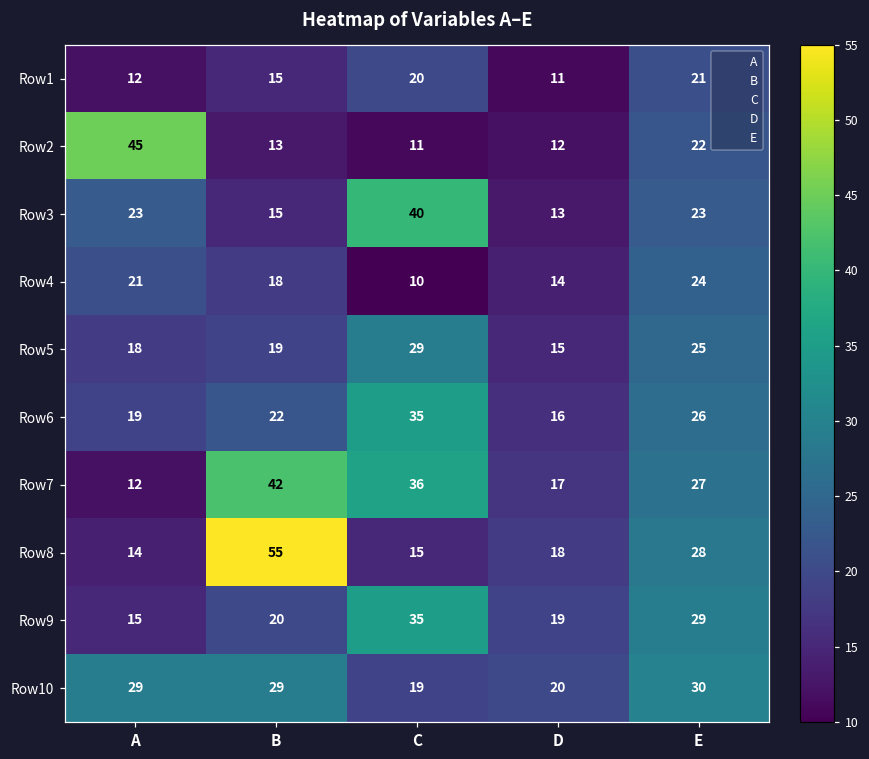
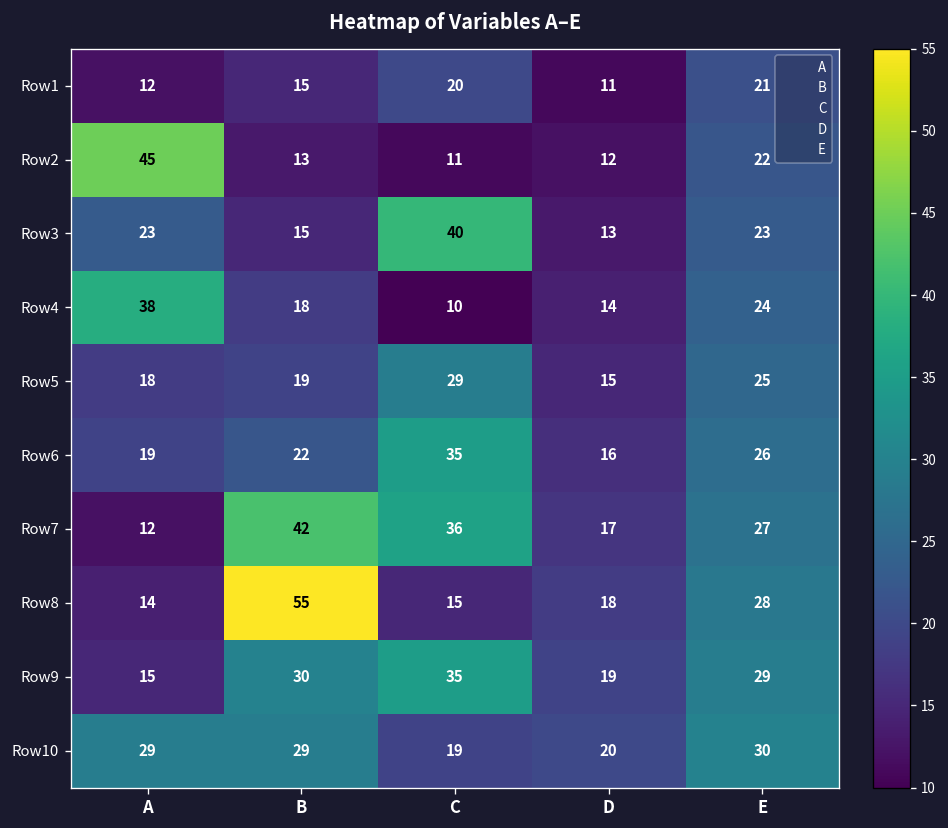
  {
    "Row1": {
      "A": 12,
      "B": 15,
      "C": 20,
      "D": 11,
      "E": 21
    },
    "Row2": {
      "A": 45,
      "B": 13,
      "C": 11,
      "D": 12,
      "E": 22
    },
    "Row3": {
      "A": 23,
      "B": 15,
      "C": 40,
      "D": 13,
      "E": 23
    },
    "Row4": {
-     "A": 21,
+     "A": 38,
      "B": 18,
      "C": 10,
      "D": 14,
      "E": 24
    },
    "Row5": {
      "A": 18,
      "B": 19,
      "C": 29,
      "D": 15,
      "E": 25
    },
    "Row6": {
      "A": 19,
      "B": 22,
      "C": 35,
      "D": 16,
      "E": 26
    },
    "Row7": {
      "A": 12,
      "B": 42,
      "C": 36,
      "D": 17,
      "E": 27
    },
    "Row8": {
      "A": 14,
      "B": 55,
      "C": 15,
      "D": 18,
      "E": 28
    },
    "Row9": {
      "A": 15,
-     "B": 20,
+     "B": 30,
      "C": 35,
      "D": 19,
      "E": 29
    },
    "Row10": {
      "A": 29,
      "B": 29,
      "C": 19,
      "D": 20,
      "E": 30
    }
  }
